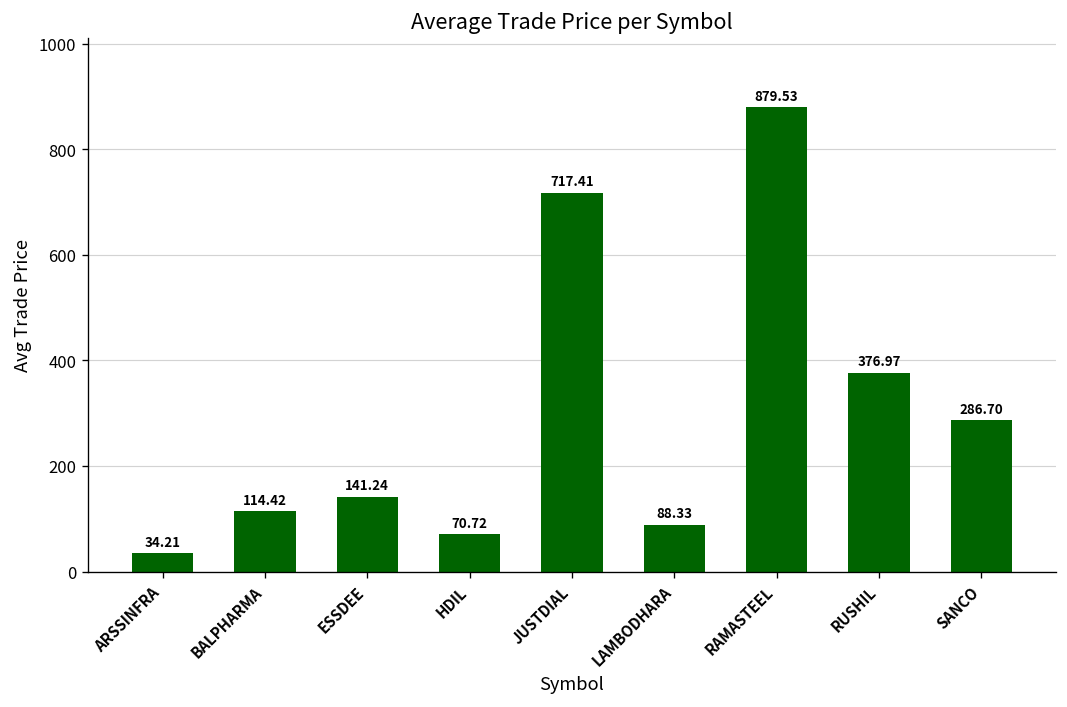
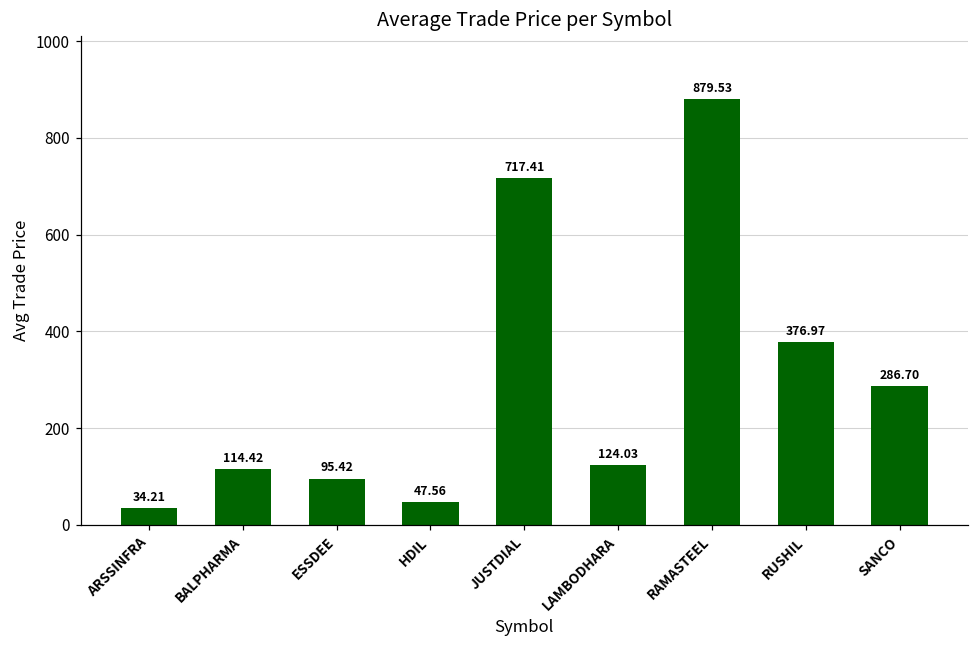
  {
    "ARSSINFRA": 34.21,
    "BALPHARMA": 114.42,
-   "ESSDEE": 141.24,
-   "HDIL": 70.72,
+   "ESSDEE": 95.42,
+   "HDIL": 47.56,
    "JUSTDIAL": 717.41,
-   "LAMBODHARA": 88.33,
+   "LAMBODHARA": 124.03,
    "RAMASTEEL": 879.53,
    "RUSHIL": 376.97,
    "SANCO": 286.70
  }
